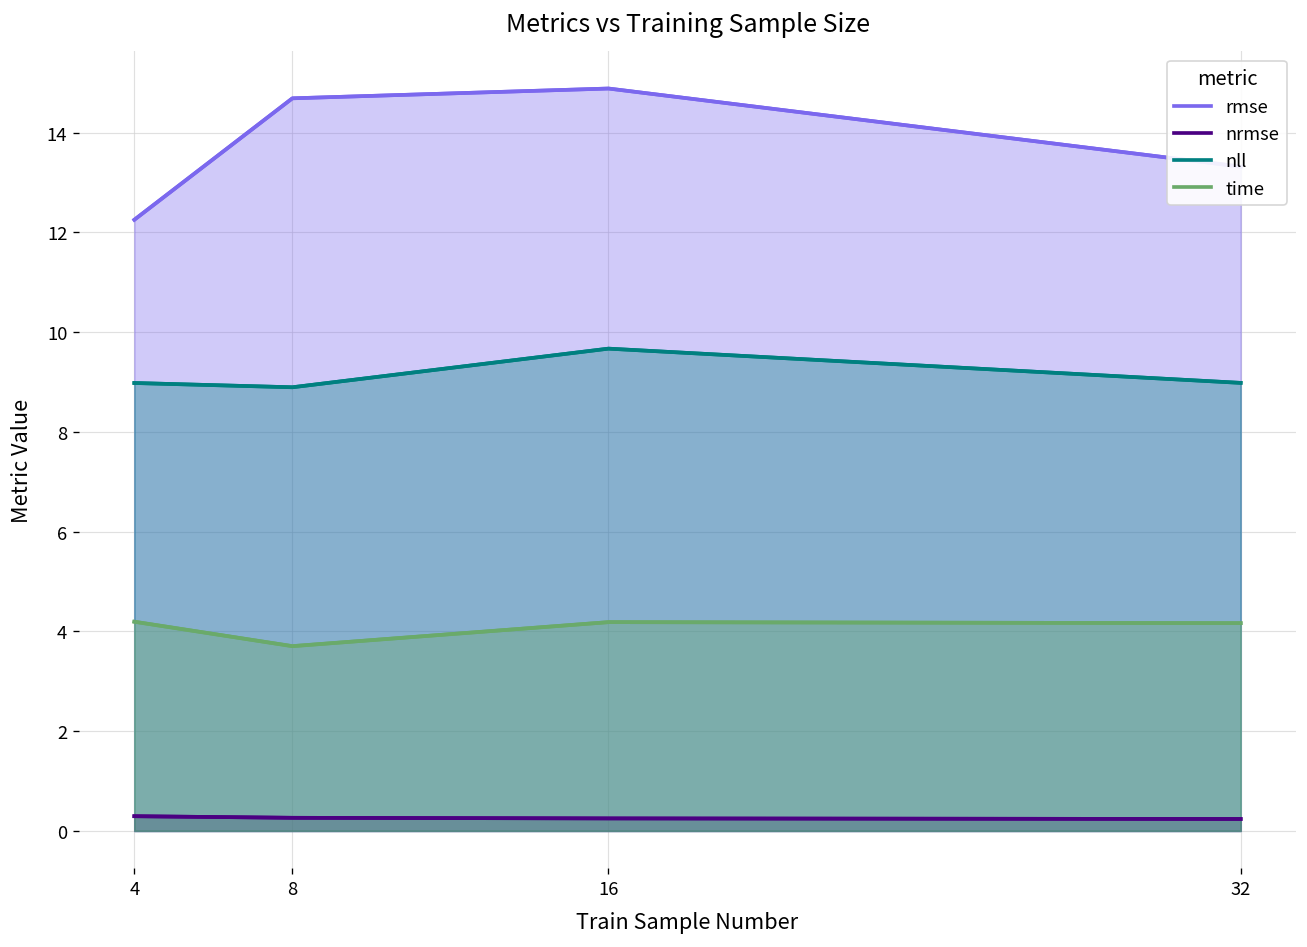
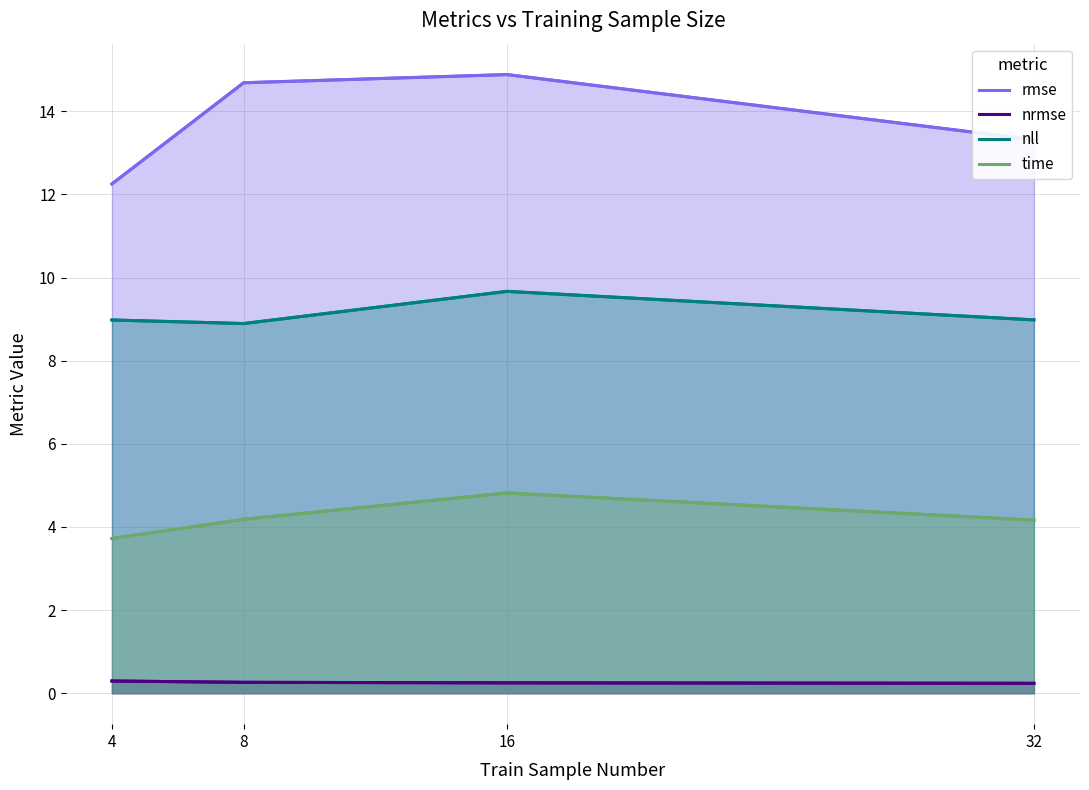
  {
    "rmse": {
      "4": 12.3,
      "8": 14.7,
      "16": 14.9
    },
    "nrmse": {
      "4": 0.3,
      "8": 0.3,
      "16": 0.2,
      "32": 0.2
    },
    "nll": {
      "4": 9.0,
      "8": 8.9,
      "16": 9.7,
      "32": 9.0
    },
    "time": {
-     "4": 4.2,
-     "8": 3.7,
-     "16": 4.2,
+     "4": 3.7,
+     "8": 4.2,
+     "16": 4.8,
      "32": 4.2
    }
  }
